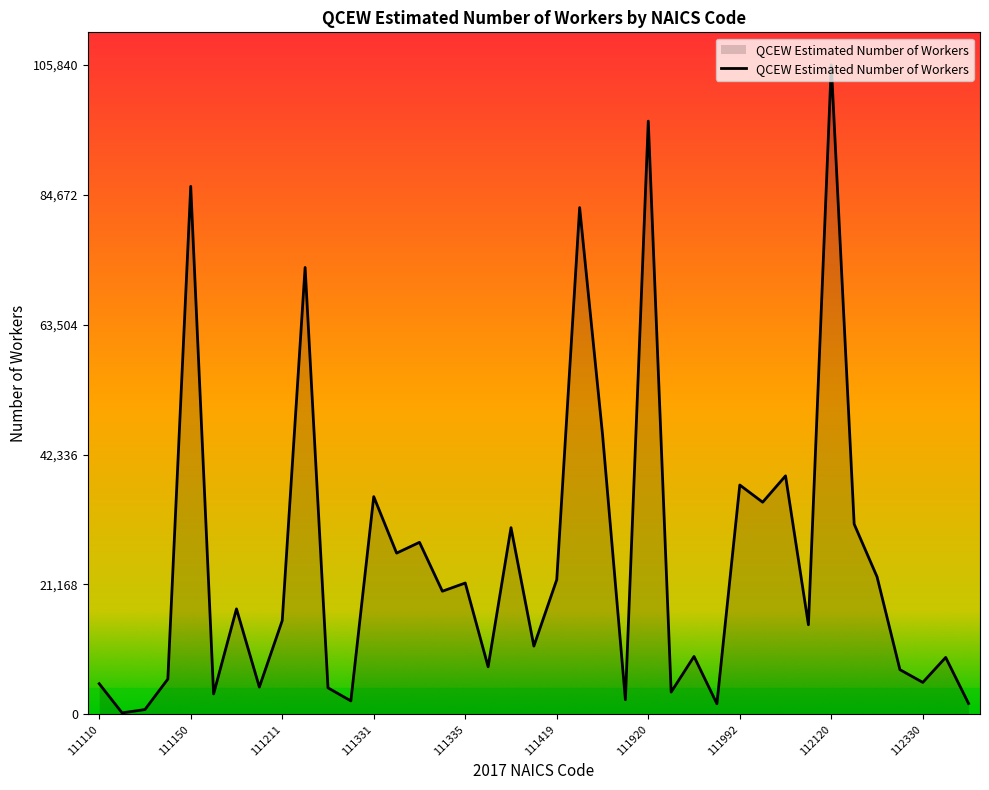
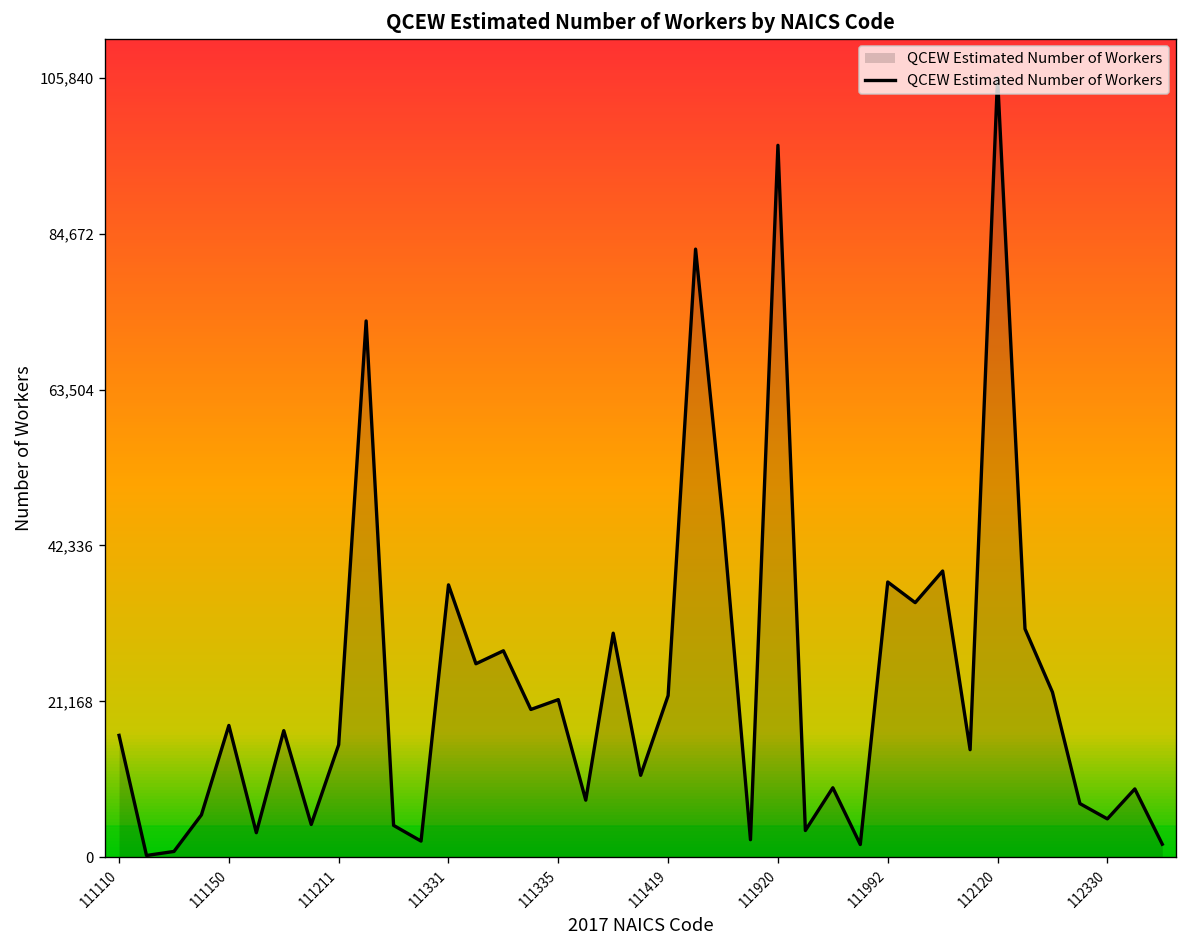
  {
-   "111110": "5,000",
-   "111150": "86,000",
+   "111110": "17,000",
+   "111150": "18,000",
    "111211": "15,000",
-   "111331": "35,000",
+   "111331": "37,000",
    "111335": "21,000",
    "111419": "22,000",
    "111920": "97,000",
    "111992": "37,000",
    "112330": "5,000"
  }
